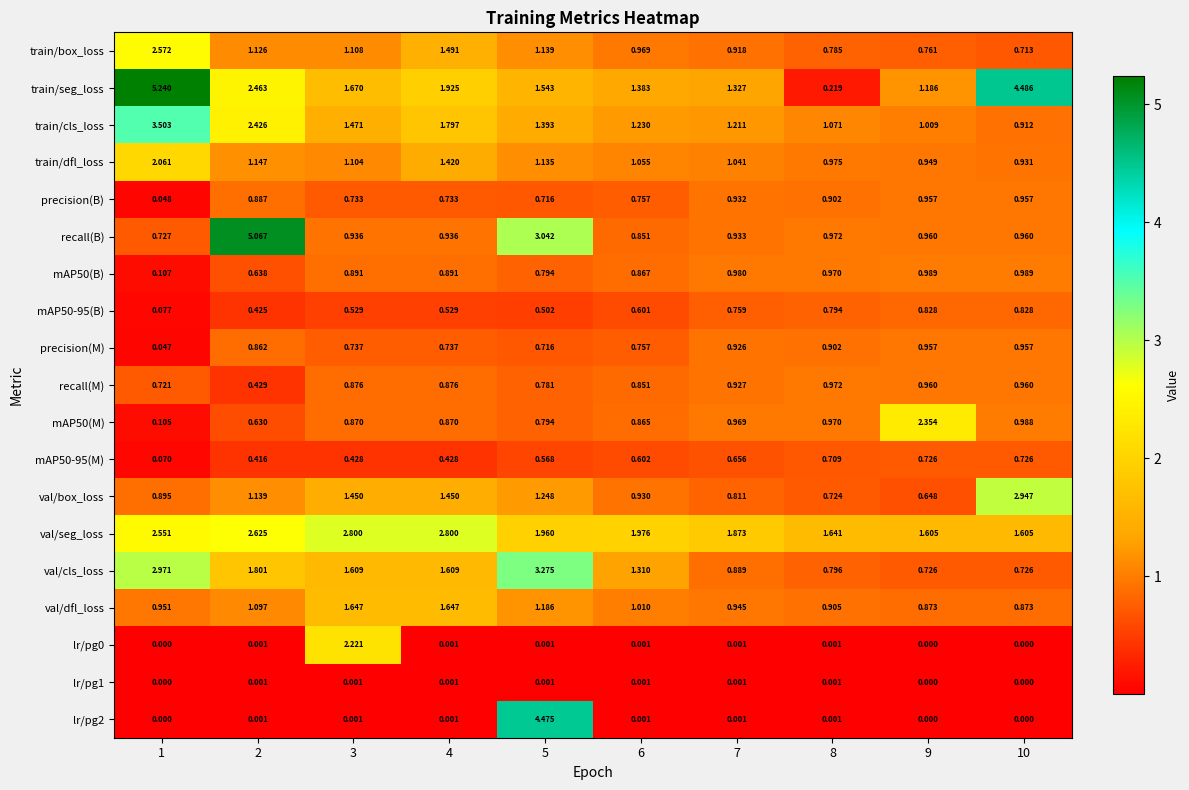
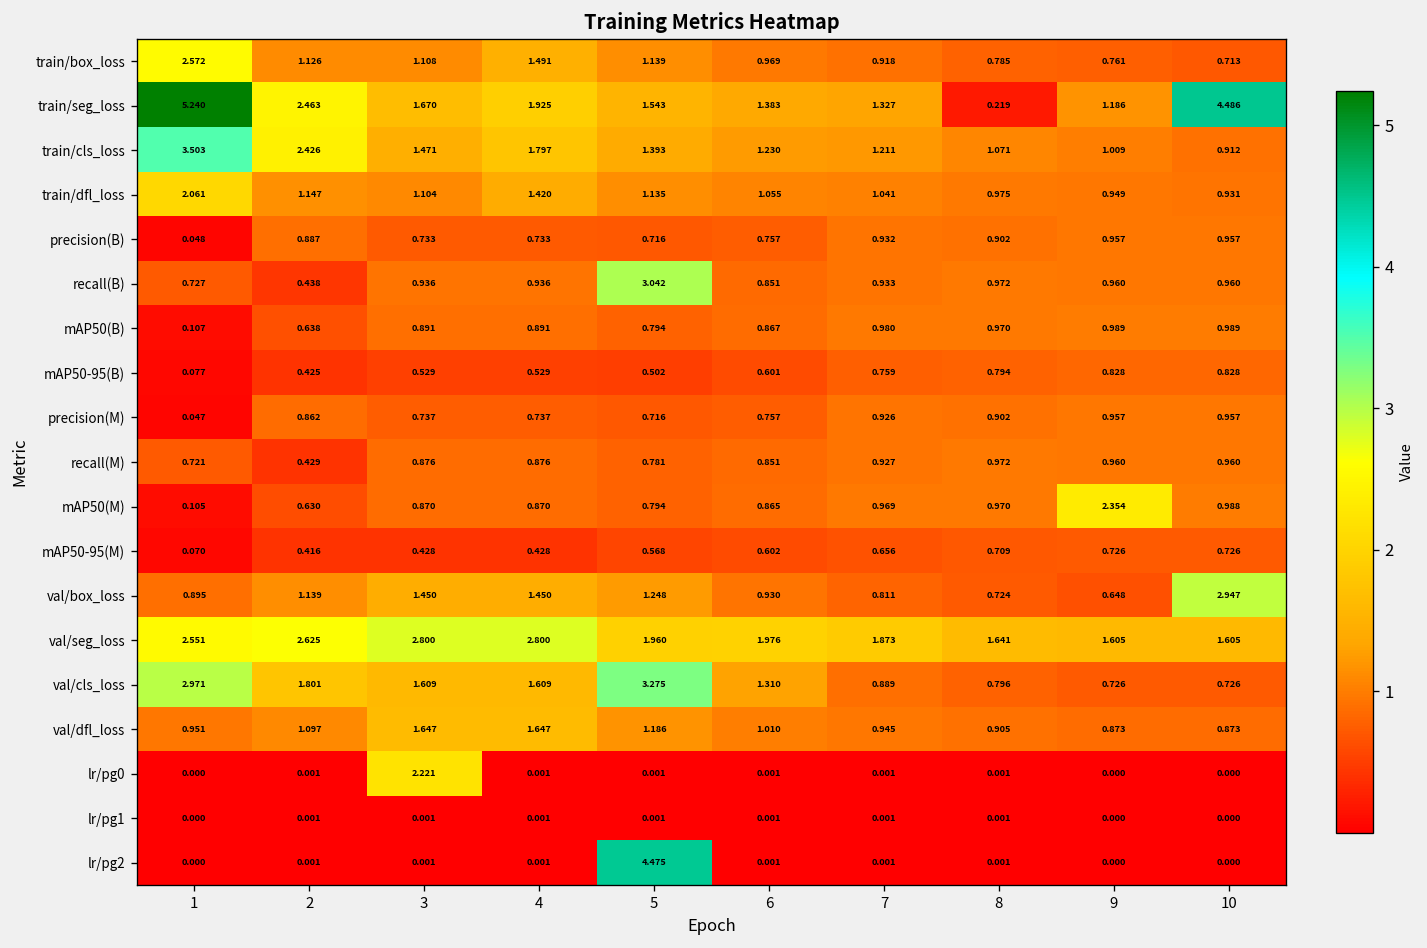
  {
    "train/box_loss": {
      "1": 2.572,
      "2": 1.126,
      "3": 1.108,
      "4": 1.491,
      "5": 1.139,
      "6": 0.969,
      "7": 0.918,
      "8": 0.785,
      "9": 0.761,
      "10": 0.713
    },
    "train/seg_loss": {
      "1": 5.240,
      "2": 2.463,
      "3": 1.670,
      "4": 1.925,
      "5": 1.543,
      "6": 1.383,
      "7": 1.327,
      "8": 0.219,
      "9": 1.186,
      "10": 4.486
    },
    "train/cls_loss": {
      "1": 3.503,
      "2": 2.426,
      "3": 1.471,
      "4": 1.797,
      "5": 1.393,
      "6": 1.230,
      "7": 1.211,
      "8": 1.071,
      "9": 1.009,
      "10": 0.912
    },
    "train/dfl_loss": {
      "1": 2.061,
      "2": 1.147,
      "3": 1.104,
      "4": 1.420,
      "5": 1.135,
      "6": 1.055,
      "7": 1.041,
      "8": 0.975,
      "9": 0.949,
      "10": 0.931
    },
    "precision(B)": {
      "1": 0.048,
      "2": 0.887,
      "3": 0.733,
      "4": 0.733,
      "5": 0.716,
      "6": 0.757,
      "7": 0.932,
      "8": 0.902,
      "9": 0.957,
      "10": 0.957
    },
    "recall(B)": {
      "1": 0.727,
-     "2": 5.067,
+     "2": 0.438,
      "3": 0.936,
      "4": 0.936,
      "5": 3.042,
      "6": 0.851,
      "7": 0.933,
      "8": 0.972,
      "9": 0.960,
      "10": 0.960
    },
    "mAP50(B)": {
      "1": 0.107,
      "2": 0.638,
      "3": 0.891,
      "4": 0.891,
      "5": 0.794,
      "6": 0.867,
      "7": 0.980,
      "8": 0.970,
      "9": 0.989,
      "10": 0.989
    },
    "mAP50-95(B)": {
      "1": 0.077,
      "2": 0.425,
      "3": 0.529,
      "4": 0.529,
      "5": 0.502,
      "6": 0.601,
      "7": 0.759,
      "8": 0.794,
      "9": 0.828,
      "10": 0.828
    },
    "precision(M)": {
      "1": 0.047,
      "2": 0.862,
      "3": 0.737,
      "4": 0.737,
      "5": 0.716,
      "6": 0.757,
      "7": 0.926,
      "8": 0.902,
      "9": 0.957,
      "10": 0.957
    },
    "recall(M)": {
      "1": 0.721,
      "2": 0.429,
      "3": 0.876,
      "4": 0.876,
      "5": 0.781,
      "6": 0.851,
      "7": 0.927,
      "8": 0.972,
      "9": 0.960,
      "10": 0.960
    },
    "mAP50(M)": {
      "1": 0.105,
      "2": 0.630,
      "3": 0.870,
      "4": 0.870,
      "5": 0.794,
      "6": 0.865,
      "7": 0.969,
      "8": 0.970,
      "9": 2.354,
      "10": 0.988
    },
    "mAP50-95(M)": {
      "1": 0.070,
      "2": 0.416,
      "3": 0.428,
      "4": 0.428,
      "5": 0.568,
      "6": 0.602,
      "7": 0.656,
      "8": 0.709,
      "9": 0.726,
      "10": 0.726
    },
    "val/box_loss": {
      "1": 0.895,
      "2": 1.139,
      "3": 1.450,
      "4": 1.450,
      "5": 1.248,
      "6": 0.930,
      "7": 0.811,
      "8": 0.724,
      "9": 0.648,
      "10": 2.947
    },
    "val/seg_loss": {
      "1": 2.551,
      "2": 2.625,
      "3": 2.800,
      "4": 2.800,
      "5": 1.960,
      "6": 1.976,
      "7": 1.873,
      "8": 1.641,
      "9": 1.605,
      "10": 1.605
    },
    "val/cls_loss": {
      "1": 2.971,
      "2": 1.801,
      "3": 1.609,
      "4": 1.609,
      "5": 3.275,
      "6": 1.310,
      "7": 0.889,
      "8": 0.796,
      "9": 0.726,
      "10": 0.726
    },
    "val/dfl_loss": {
      "1": 0.951,
      "2": 1.097,
      "3": 1.647,
      "4": 1.647,
      "5": 1.186,
      "6": 1.010,
      "7": 0.945,
      "8": 0.905,
      "9": 0.873,
      "10": 0.873
    },
    "lr/pg0": {
      "1": 0.000,
      "2": 0.001,
      "3": 2.221,
      "4": 0.001,
      "5": 0.001,
      "6": 0.001,
      "7": 0.001,
      "8": 0.001,
      "9": 0.000,
      "10": 0.000
    },
    "lr/pg1": {
      "1": 0.000,
      "2": 0.001,
      "3": 0.001,
      "4": 0.001,
      "5": 0.001,
      "6": 0.001,
      "7": 0.001,
      "8": 0.001,
      "9": 0.000,
      "10": 0.000
    },
    "lr/pg2": {
      "1": 0.000,
      "2": 0.001,
      "3": 0.001,
      "4": 0.001,
      "5": 4.475,
      "6": 0.001,
      "7": 0.001,
      "8": 0.001,
      "9": 0.000,
      "10": 0.000
    }
  }
